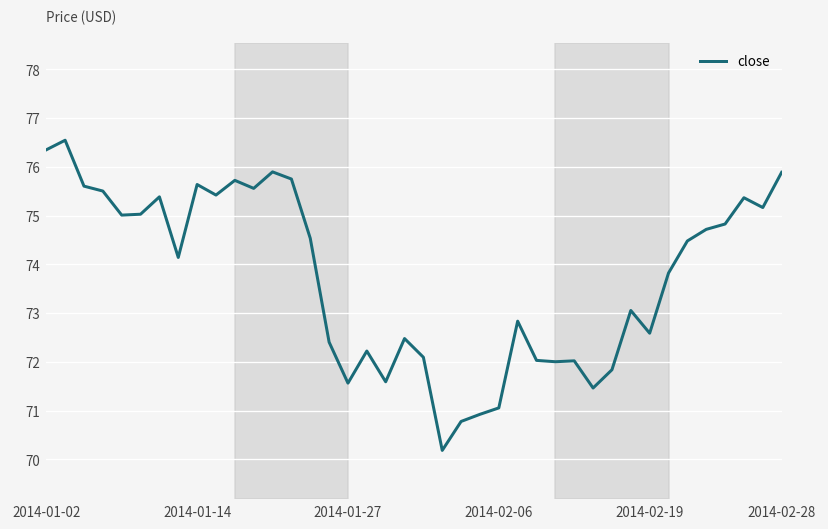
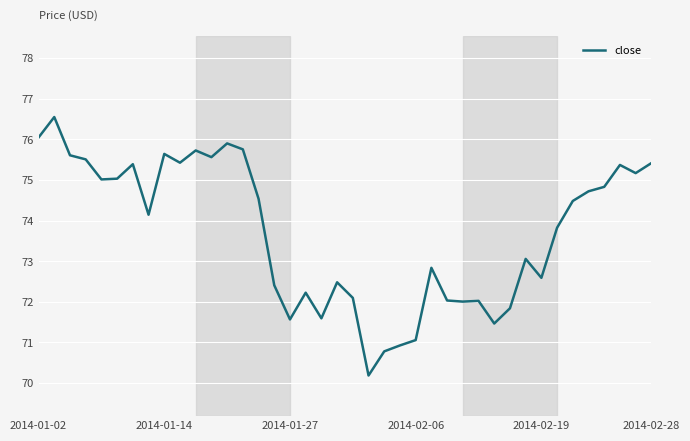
  {
-   "2014-01-02": 76.4,
+   "2014-01-02": 76.0,
    "2014-01-14": 75.6,
    "2014-01-27": 71.6,
    "2014-02-06": 71.1,
    "2014-02-19": 72.6,
-   "2014-02-28": 75.9
+   "2014-02-28": 75.4
  }
